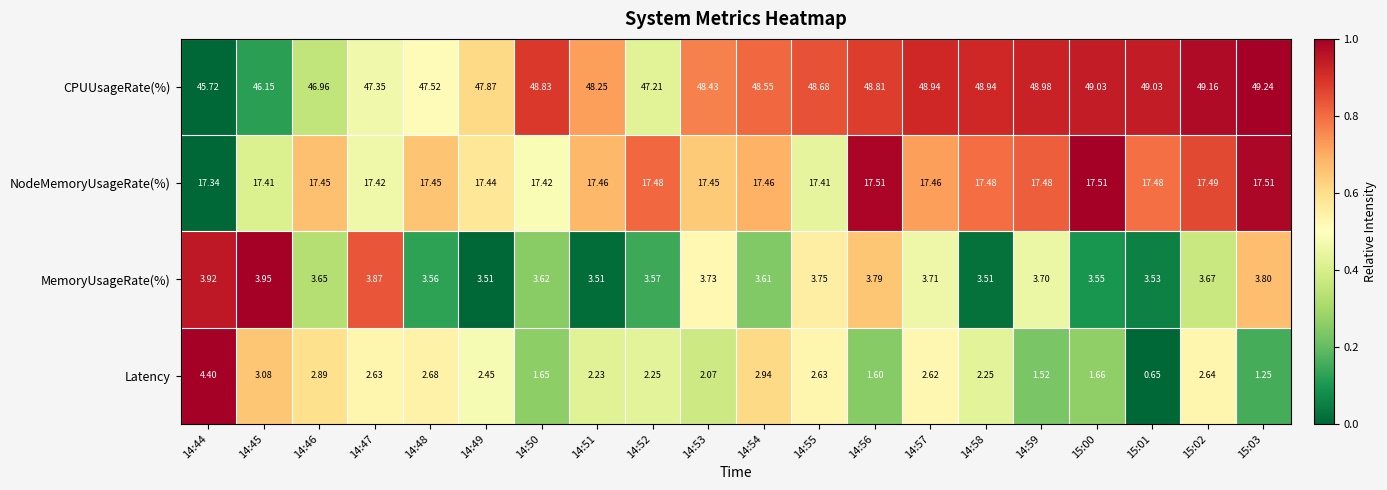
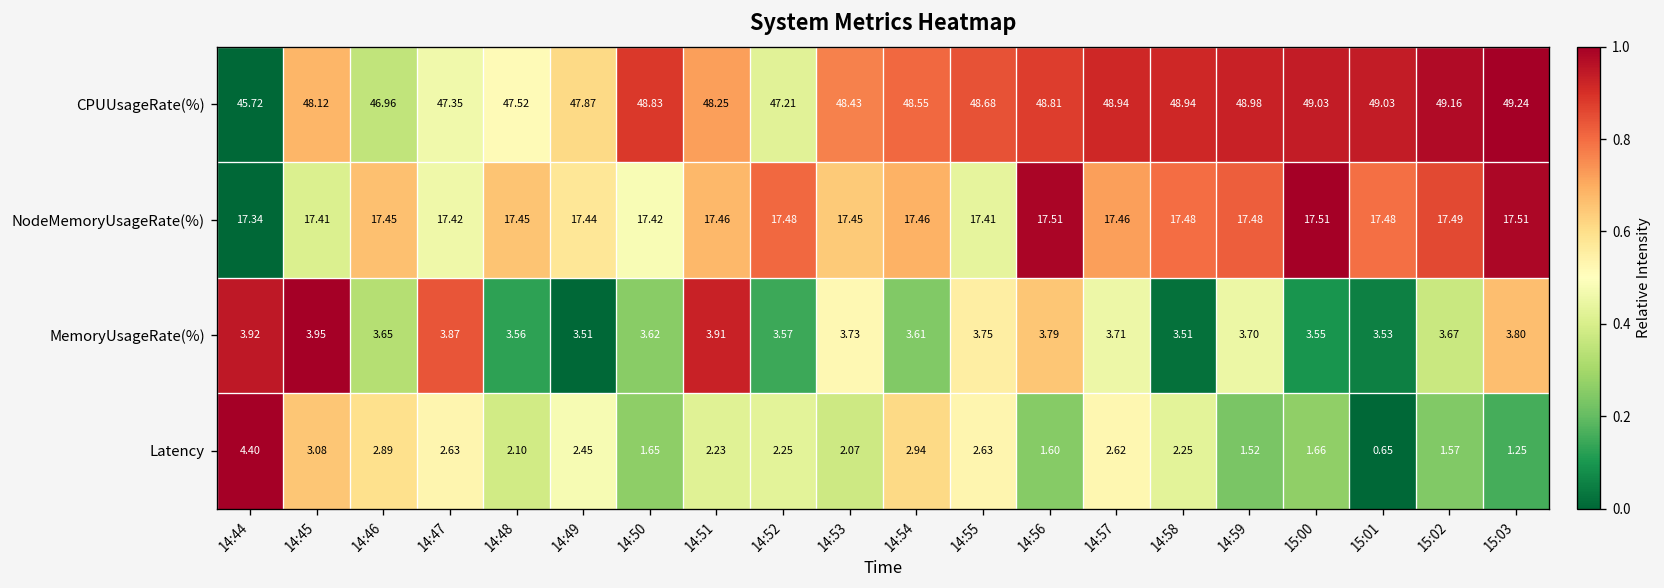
  {
    "CPUUsageRate(%)": {
      "14:44": 45.72,
-     "14:45": 46.15,
+     "14:45": 48.12,
      "14:46": 46.96,
      "14:47": 47.35,
      "14:48": 47.52,
      "14:49": 47.87,
      "14:50": 48.83,
      "14:51": 48.25,
      "14:52": 47.21,
      "14:53": 48.43,
      "14:54": 48.55,
      "14:55": 48.68,
      "14:56": 48.81,
      "14:57": 48.94,
      "14:58": 48.94,
      "14:59": 48.98,
      "15:00": 49.03,
      "15:01": 49.03,
      "15:02": 49.16,
      "15:03": 49.24
    },
    "NodeMemoryUsageRate(%)": {
      "14:44": 17.34,
      "14:45": 17.41,
      "14:46": 17.45,
      "14:47": 17.42,
      "14:48": 17.45,
      "14:49": 17.44,
      "14:50": 17.42,
      "14:51": 17.46,
      "14:52": 17.48,
      "14:53": 17.45,
      "14:54": 17.46,
      "14:55": 17.41,
      "14:56": 17.51,
      "14:57": 17.46,
      "14:58": 17.48,
      "14:59": 17.48,
      "15:00": 17.51,
      "15:01": 17.48,
      "15:02": 17.49,
      "15:03": 17.51
    },
    "MemoryUsageRate(%)": {
      "14:44": 3.92,
      "14:45": 3.95,
      "14:46": 3.65,
      "14:47": 3.87,
      "14:48": 3.56,
      "14:49": 3.51,
      "14:50": 3.62,
-     "14:51": 3.51,
+     "14:51": 3.91,
      "14:52": 3.57,
      "14:53": 3.73,
      "14:54": 3.61,
      "14:55": 3.75,
      "14:56": 3.79,
      "14:57": 3.71,
      "14:58": 3.51,
      "14:59": 3.70,
      "15:00": 3.55,
      "15:01": 3.53,
      "15:02": 3.67,
      "15:03": 3.80
    },
    "Latency": {
      "14:44": 4.40,
      "14:45": 3.08,
      "14:46": 2.89,
      "14:47": 2.63,
-     "14:48": 2.68,
+     "14:48": 2.10,
      "14:49": 2.45,
      "14:50": 1.65,
      "14:51": 2.23,
      "14:52": 2.25,
      "14:53": 2.07,
      "14:54": 2.94,
      "14:55": 2.63,
      "14:56": 1.60,
      "14:57": 2.62,
      "14:58": 2.25,
      "14:59": 1.52,
      "15:00": 1.66,
      "15:01": 0.65,
-     "15:02": 2.64,
+     "15:02": 1.57,
      "15:03": 1.25
    }
  }
